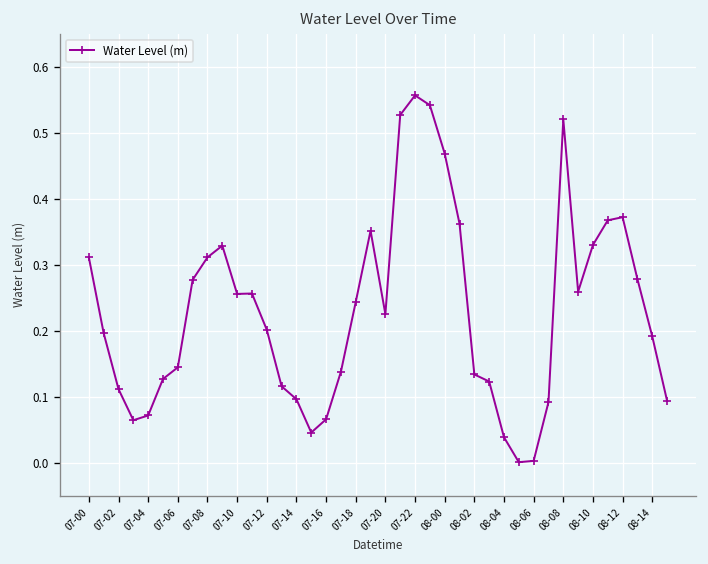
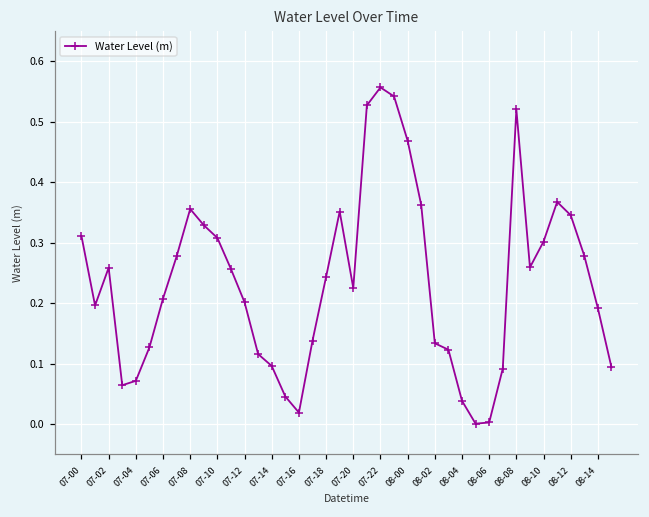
  {
    "07-00": 0.31,
-   "07-02": 0.11,
+   "07-02": 0.26,
    "07-04": 0.07,
-   "07-06": 0.14,
-   "07-08": 0.31,
-   "07-10": 0.26,
+   "07-06": 0.21,
+   "07-08": 0.36,
+   "07-10": 0.31,
    "07-12": 0.20,
    "07-14": 0.10,
-   "07-16": 0.07,
+   "07-16": 0.02,
    "07-18": 0.24,
    "07-20": 0.23,
    "07-22": 0.56,
    "08-00": 0.47,
    "08-02": 0.13,
    "08-04": 0.04,
    "08-06": 0.00,
    "08-08": 0.52,
-   "08-10": 0.33,
-   "08-12": 0.37,
+   "08-10": 0.30,
+   "08-12": 0.35,
    "08-14": 0.19
  }
